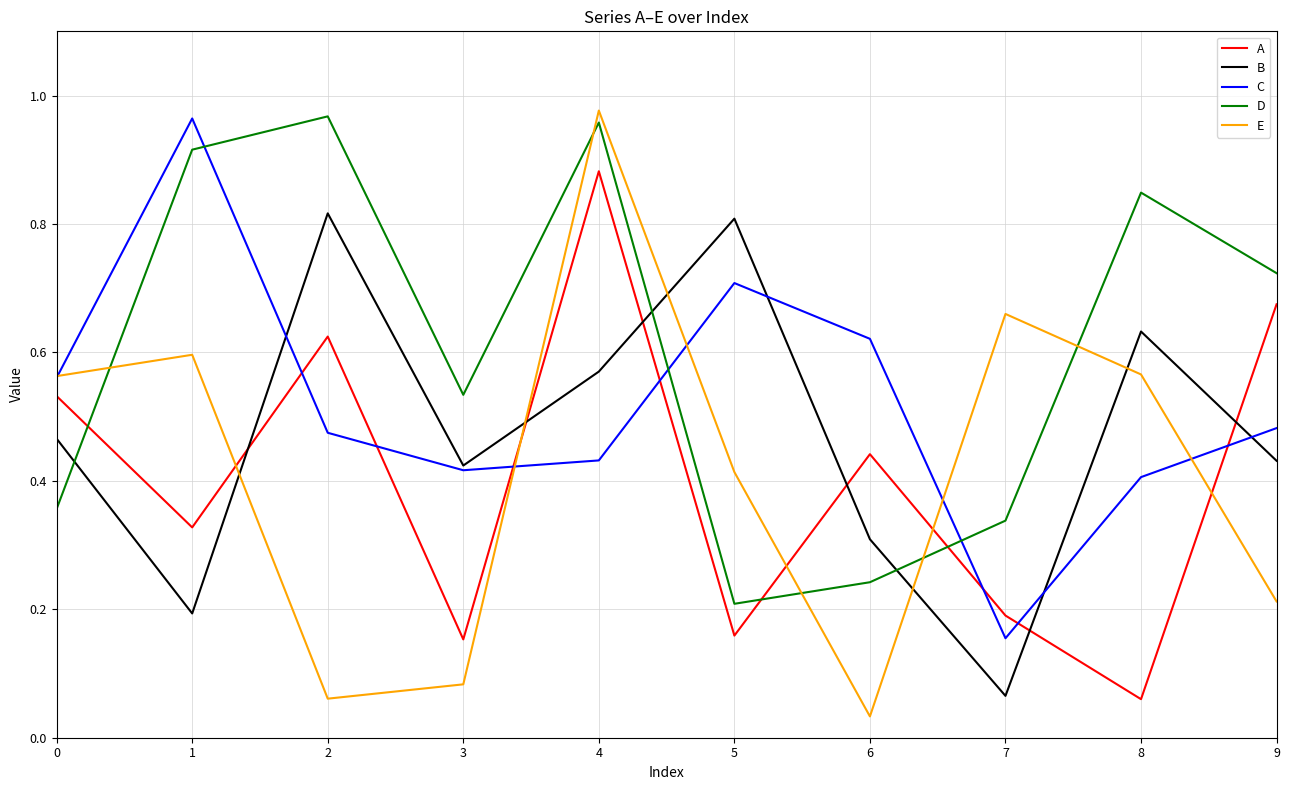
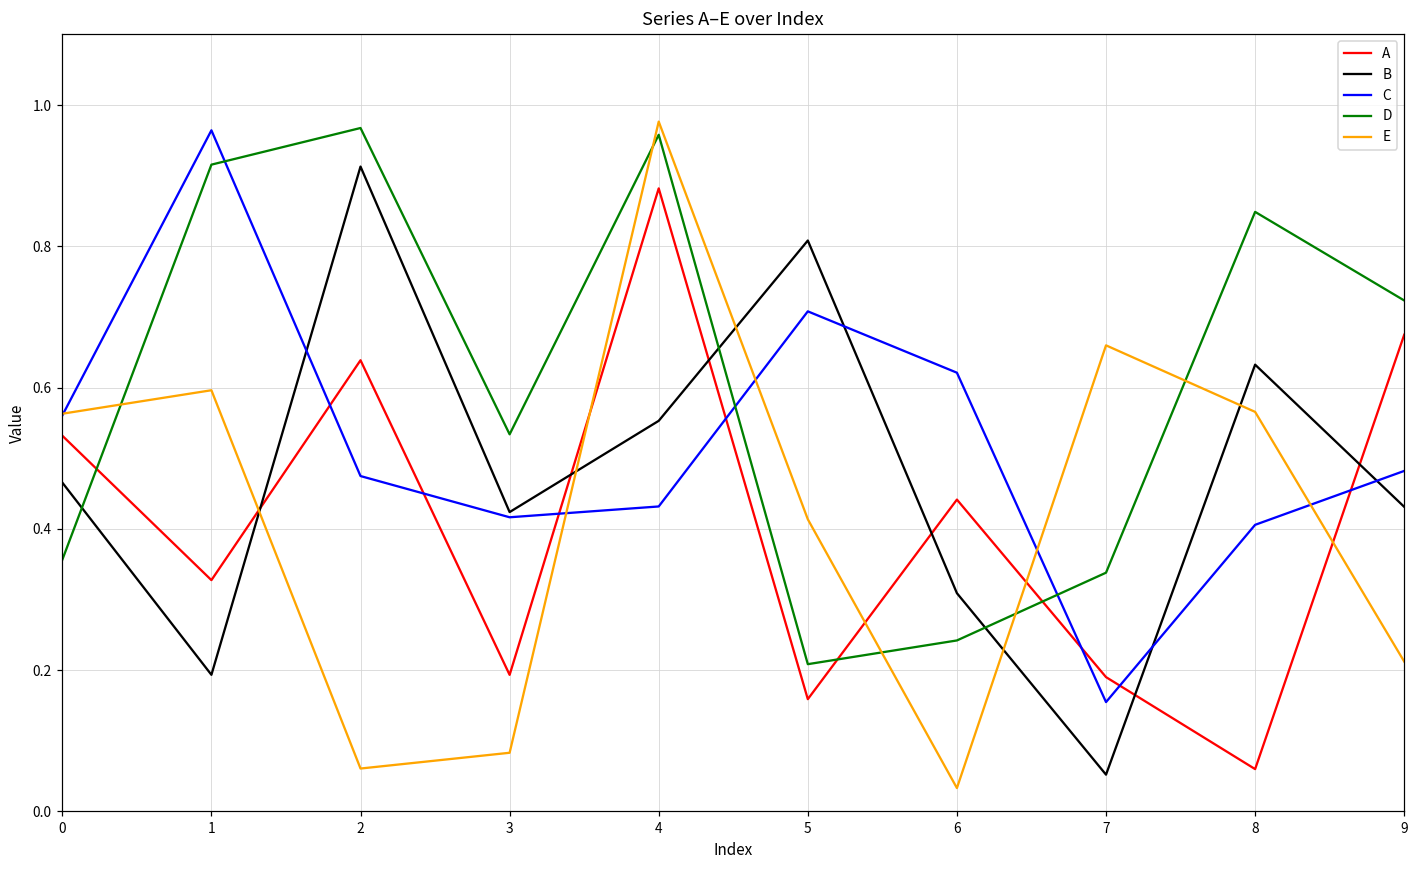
  {
    "A": {
      "0": 0.53,
      "1": 0.33,
-     "2": 0.62,
-     "3": 0.15,
+     "2": 0.64,
+     "3": 0.19,
      "4": 0.88,
      "5": 0.16,
      "6": 0.44,
      "7": 0.19,
      "8": 0.06,
      "9": 0.67
    },
    "B": {
      "0": 0.47,
      "1": 0.19,
-     "2": 0.82,
+     "2": 0.91,
      "3": 0.42,
-     "4": 0.57,
+     "4": 0.55,
      "5": 0.81,
      "6": 0.31,
-     "7": 0.07,
+     "7": 0.05,
      "8": 0.63,
      "9": 0.43
    },
    "C": {
      "1": 0.96,
      "2": 0.47,
      "3": 0.42,
      "4": 0.43,
      "5": 0.71,
      "6": 0.62,
      "7": 0.15,
      "8": 0.41,
      "9": 0.48
    },
    "D": {
      "0": 0.36,
      "1": 0.92,
      "2": 0.97,
      "3": 0.53,
      "4": 0.96,
      "5": 0.21,
      "6": 0.24,
      "7": 0.34,
      "8": 0.85,
      "9": 0.72
    },
    "E": {
      "1": 0.60,
      "2": 0.06,
      "3": 0.08,
      "4": 0.98,
      "5": 0.41,
      "6": 0.03,
      "7": 0.66,
      "8": 0.57,
      "9": 0.21
    }
  }
